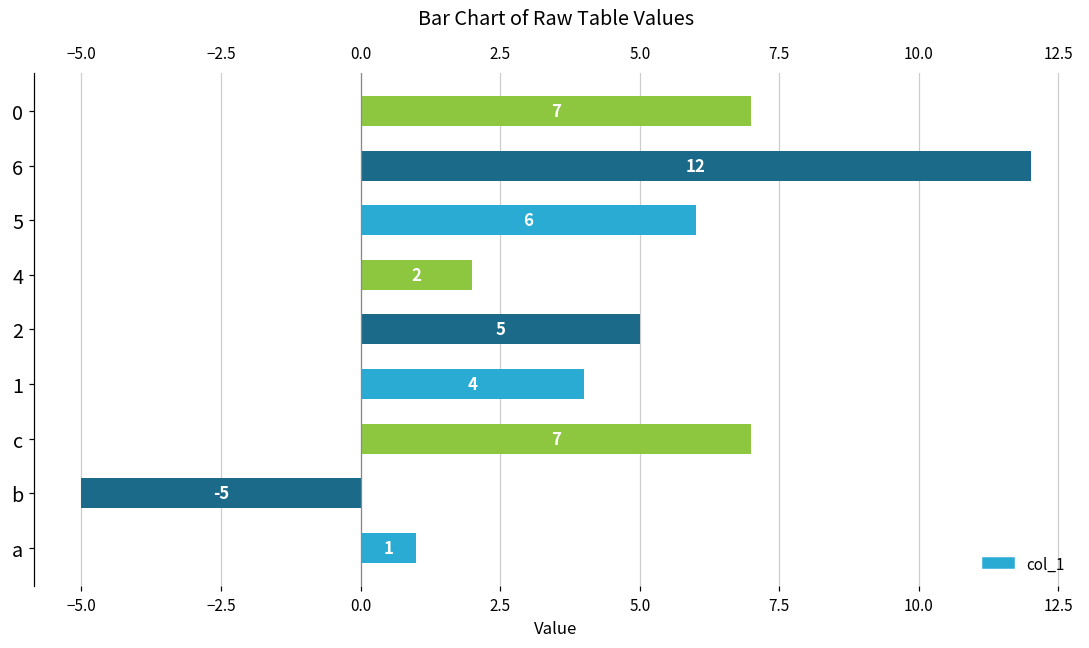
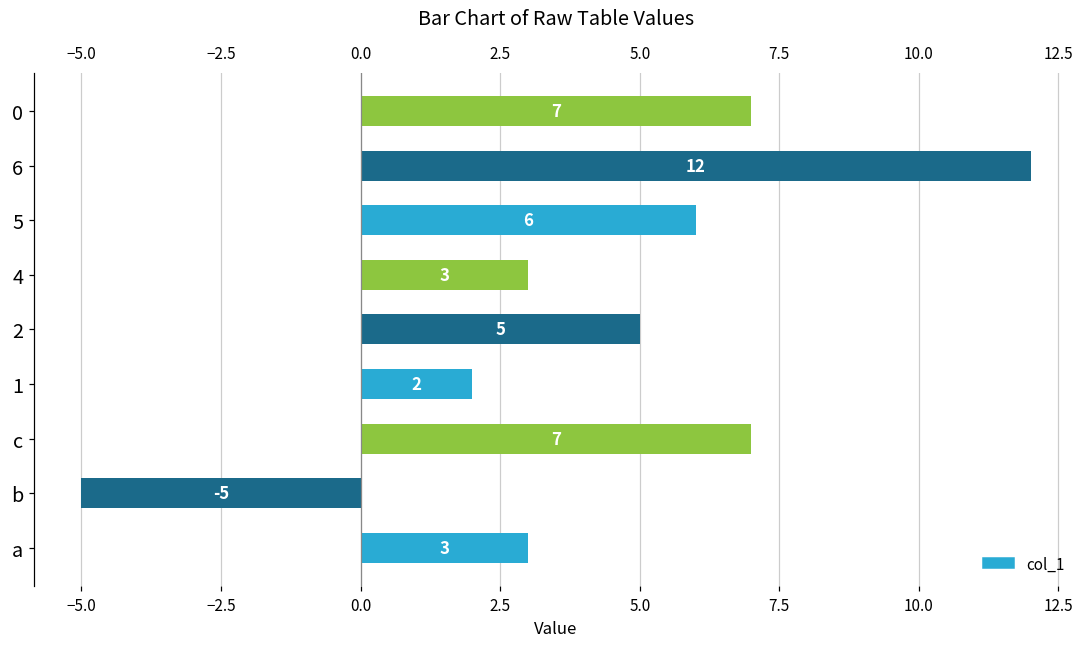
  {
    "0": 7,
    "6": 12,
    "5": 6,
-   "4": 2,
+   "4": 3,
    "2": 5,
-   "1": 4,
+   "1": 2,
    "c": 7,
    "b": -5,
-   "а": 1
+   "а": 3
  }
